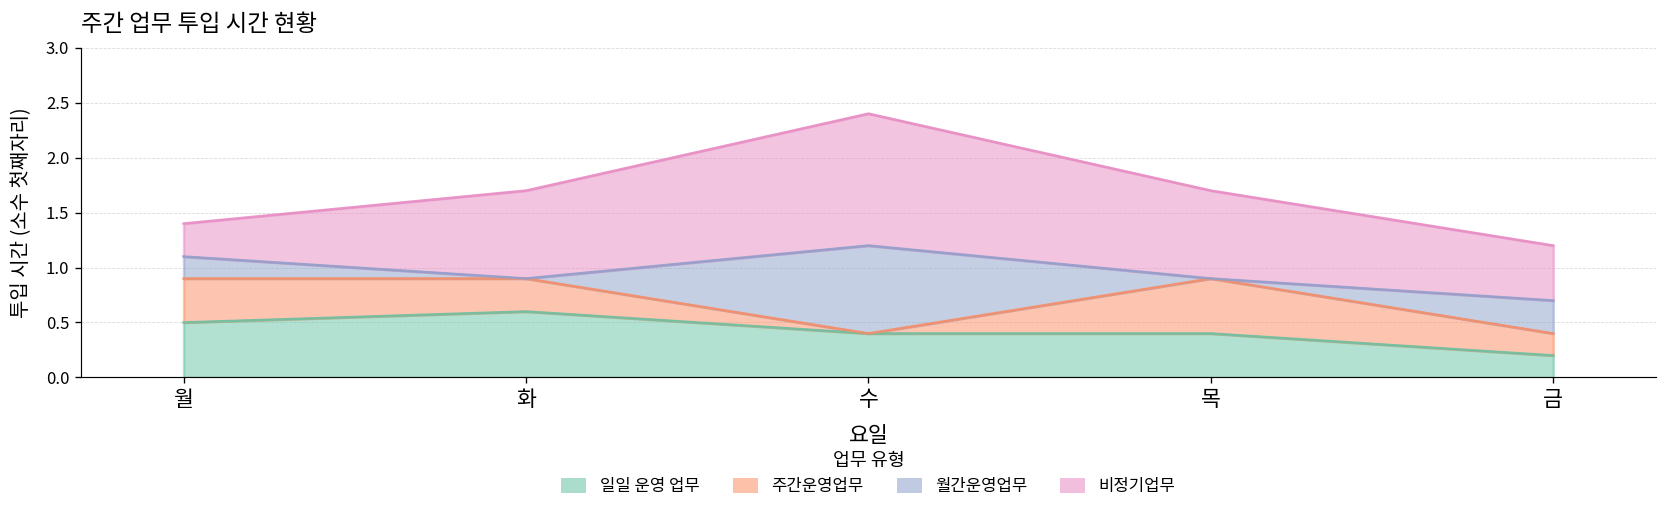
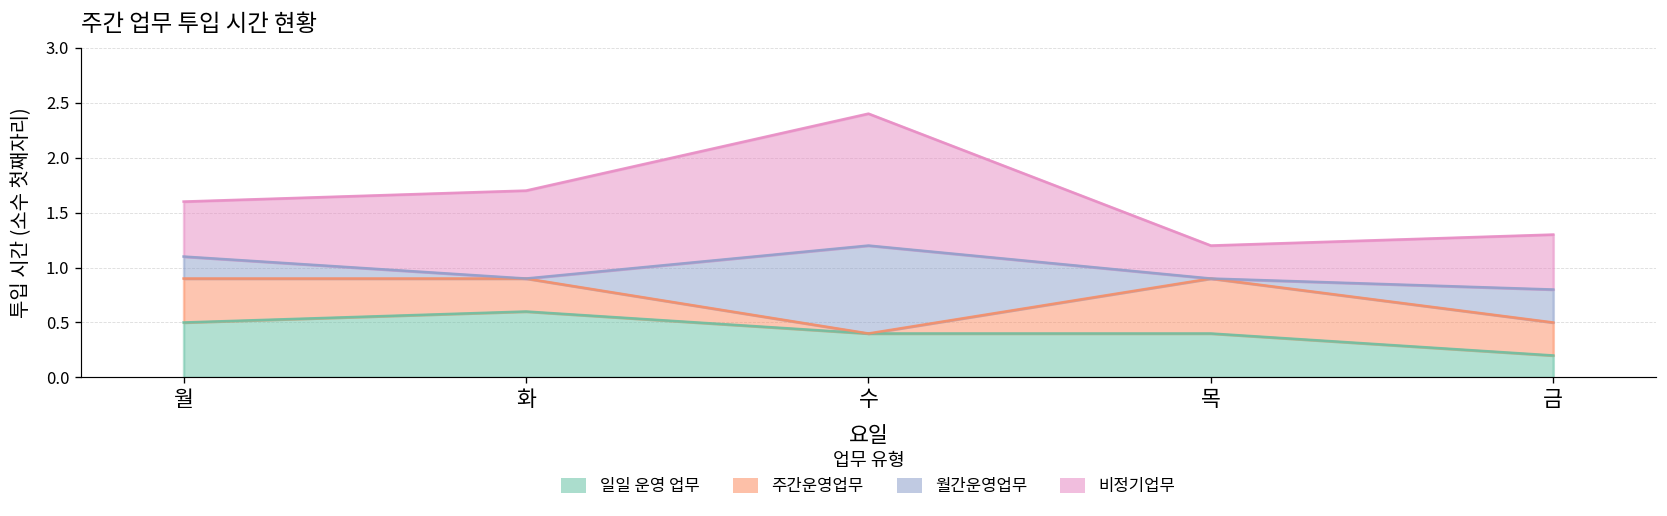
  {
    "주간운영업무": {
      "월": 0.4,
-     "금": 0.2
+     "금": 0.3
    },
    "비정기업무": {
-     "월": 0.3,
+     "월": 0.5,
      "화": 0.8,
      "수": 1.2,
-     "목": 0.8,
+     "목": 0.3,
      "금": 0.5
    }
  }
